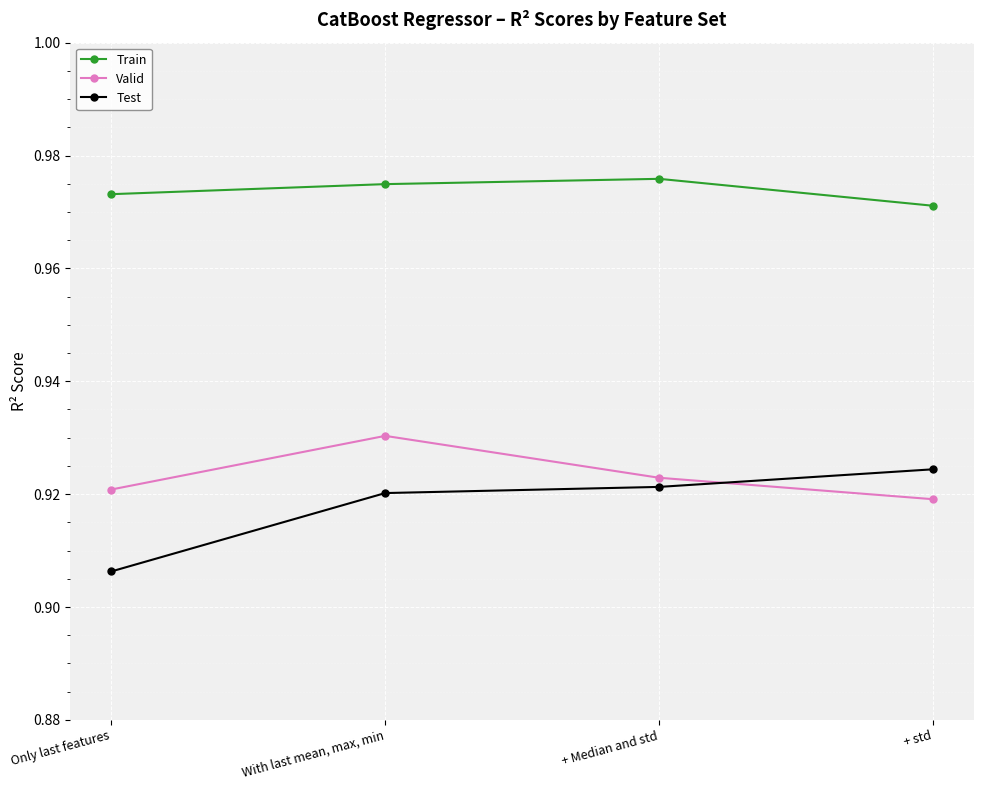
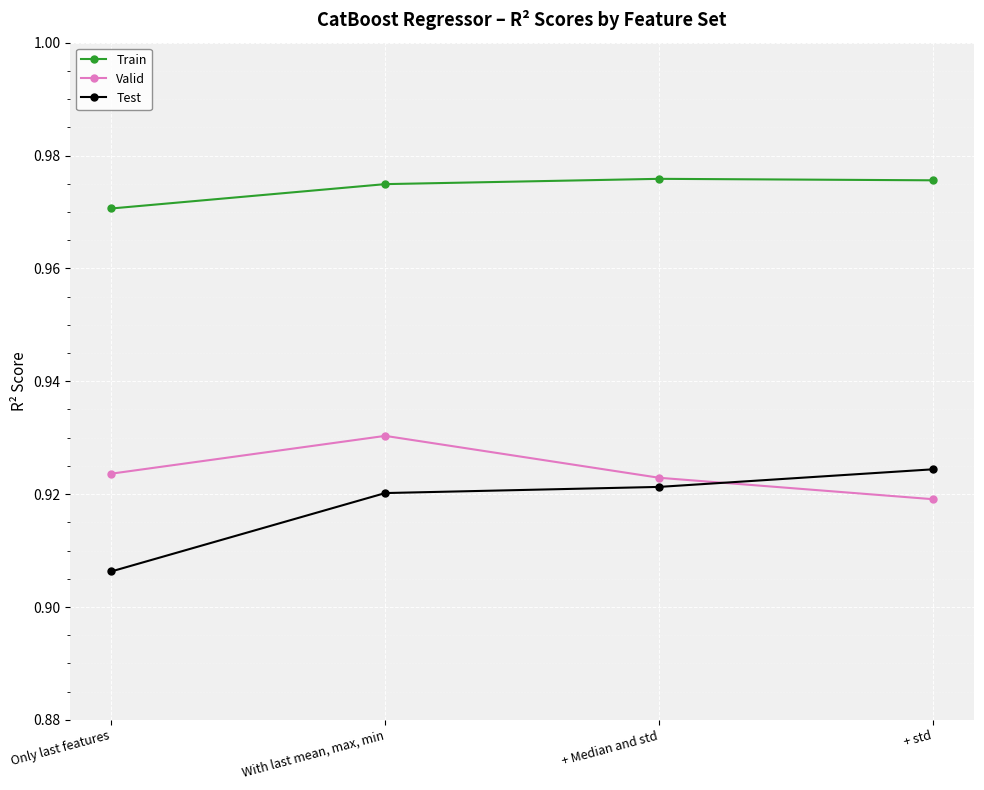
  {
    "Train": {
-     "Only last features": 0.973,
+     "Only last features": 0.971,
      "With last mean, max, min": 0.975,
      "+ Median and std": 0.976,
-     "+ std": 0.971
+     "+ std": 0.976
    },
    "Valid": {
-     "Only last features": 0.921,
+     "Only last features": 0.924,
      "With last mean, max, min": 0.930,
      "+ Median and std": 0.923,
      "+ std": 0.919
    },
    "Test": {
      "Only last features": 0.906,
      "With last mean, max, min": 0.920,
      "+ Median and std": 0.921,
      "+ std": 0.924
    }
  }
